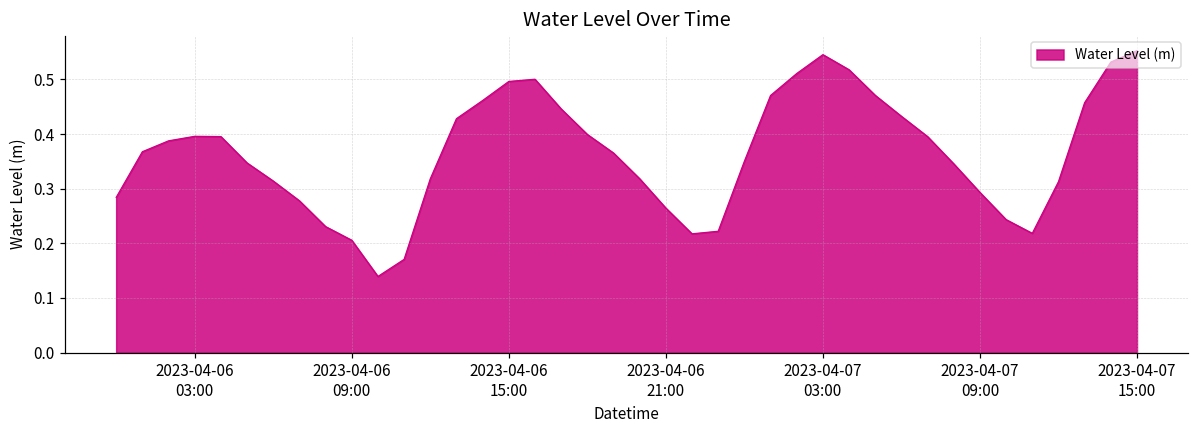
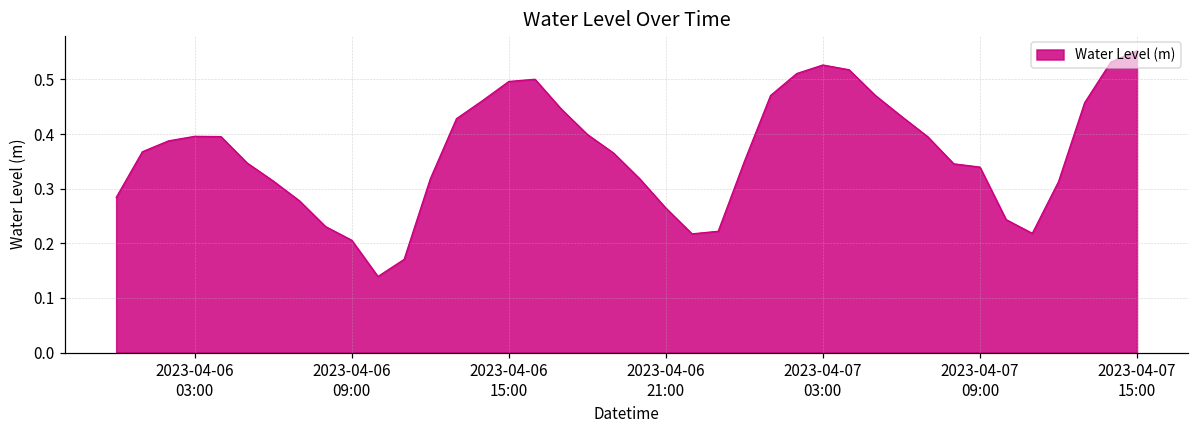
  {
    "2023-04-06 03:00": 0.40,
    "2023-04-06 09:00": 0.21,
    "2023-04-06 15:00": 0.50,
    "2023-04-06 21:00": 0.26,
-   "2023-04-07 03:00": 0.55,
-   "2023-04-07 09:00": 0.29
+   "2023-04-07 03:00": 0.53,
+   "2023-04-07 09:00": 0.34
  }
